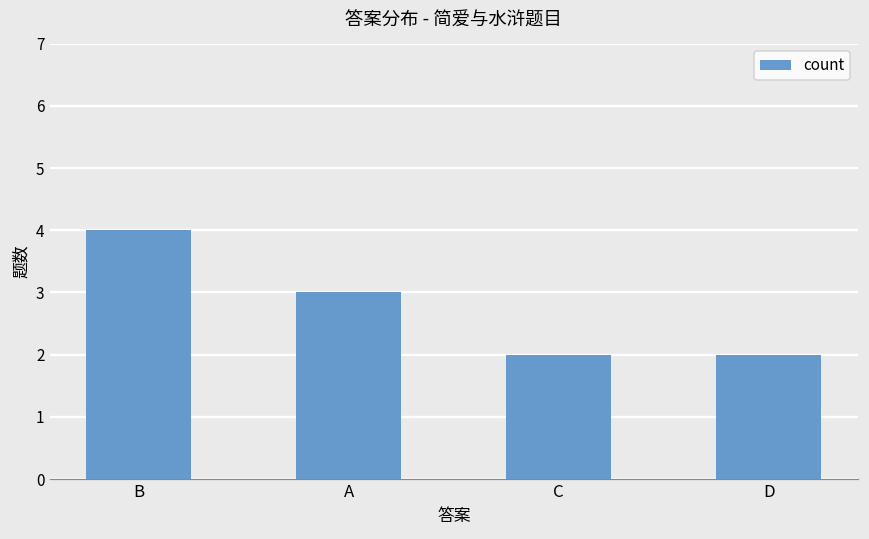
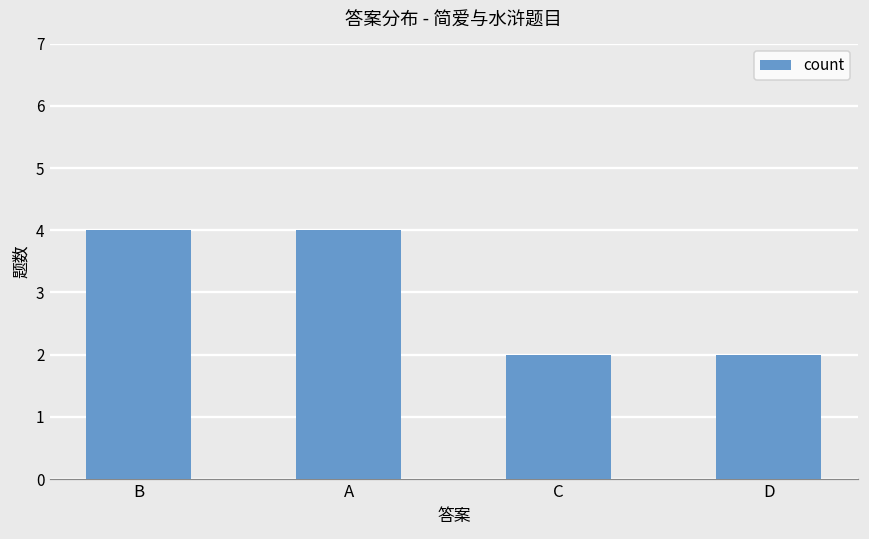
  {
    "B": 4,
-   "A": 3,
+   "A": 4,
    "C": 2,
    "D": 2
  }
